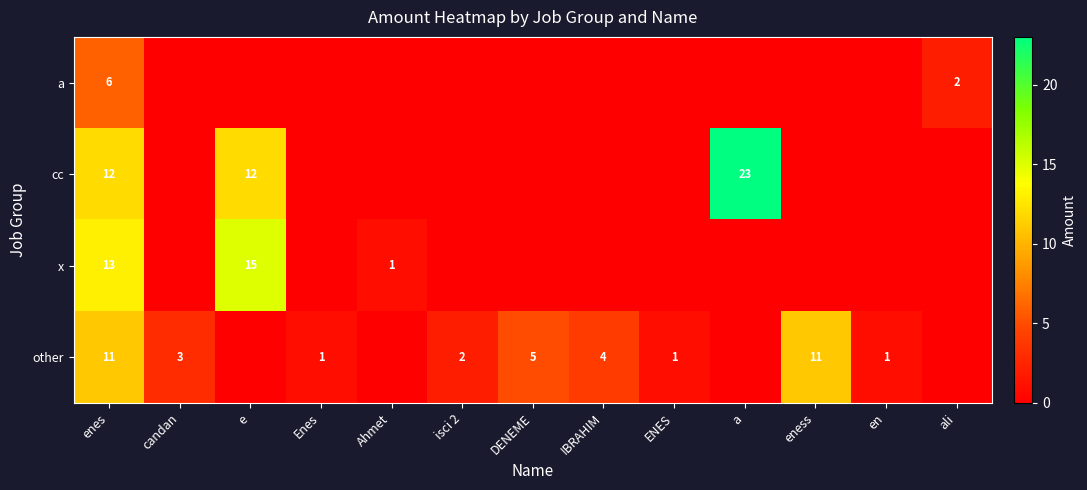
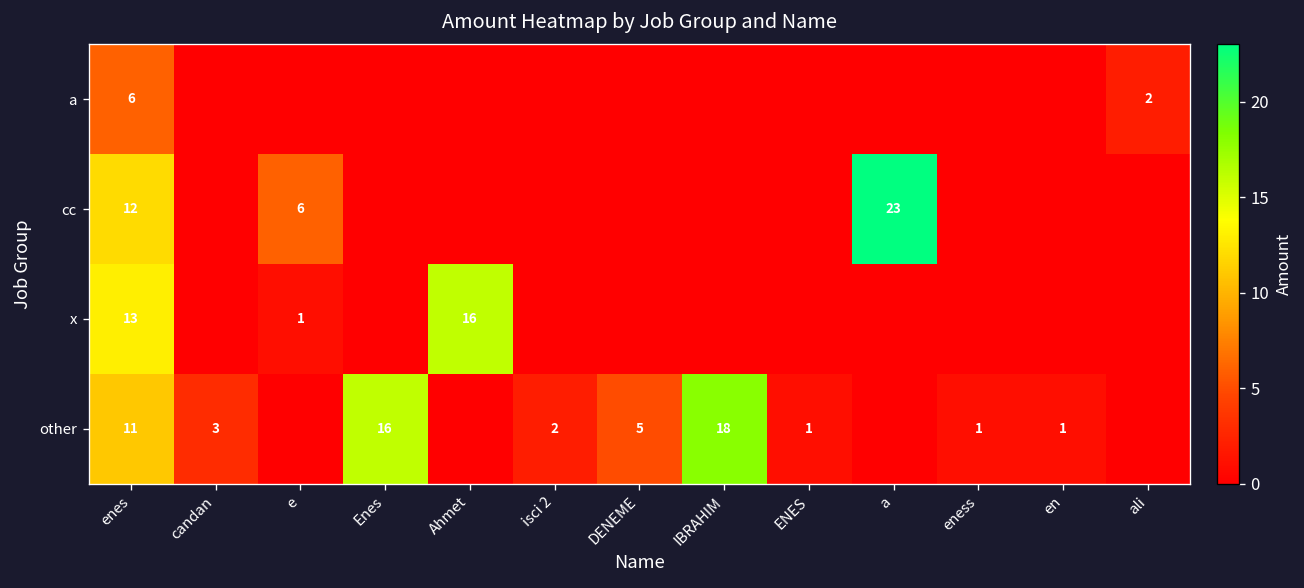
  {
    "a": {
      "enes": 6,
      "ali": 2
    },
    "cc": {
      "enes": 12,
-     "e": 12,
+     "e": 6,
      "a": 23
    },
    "x": {
      "enes": 13,
-     "e": 15,
-     "Ahmet": 1
+     "e": 1,
+     "Ahmet": 16
    },
    "other": {
      "enes": 11,
      "candan": 3,
-     "Enes": 1,
+     "Enes": 16,
      "isci 2": 2,
      "DENEME": 5,
-     "IBRAHIM": 4,
+     "IBRAHIM": 18,
      "ENES": 1,
-     "eness": 11,
+     "eness": 1,
      "en": 1
    }
  }
